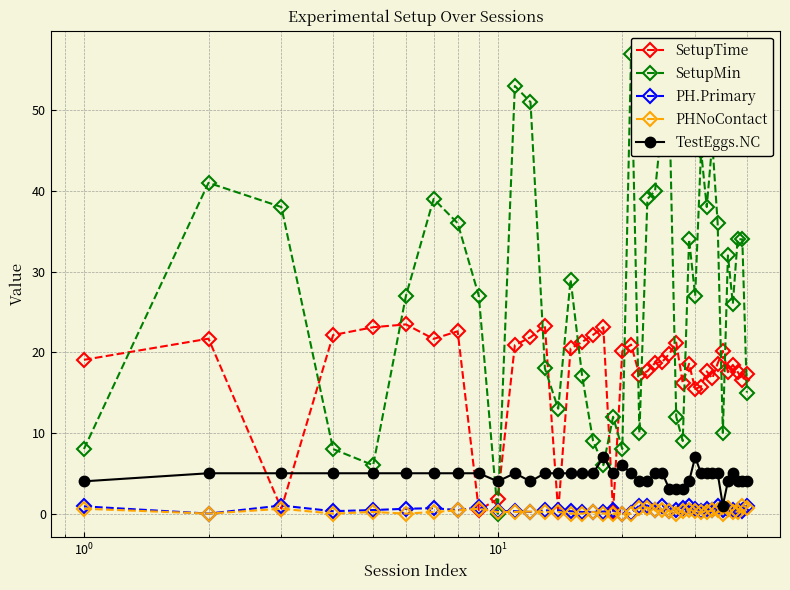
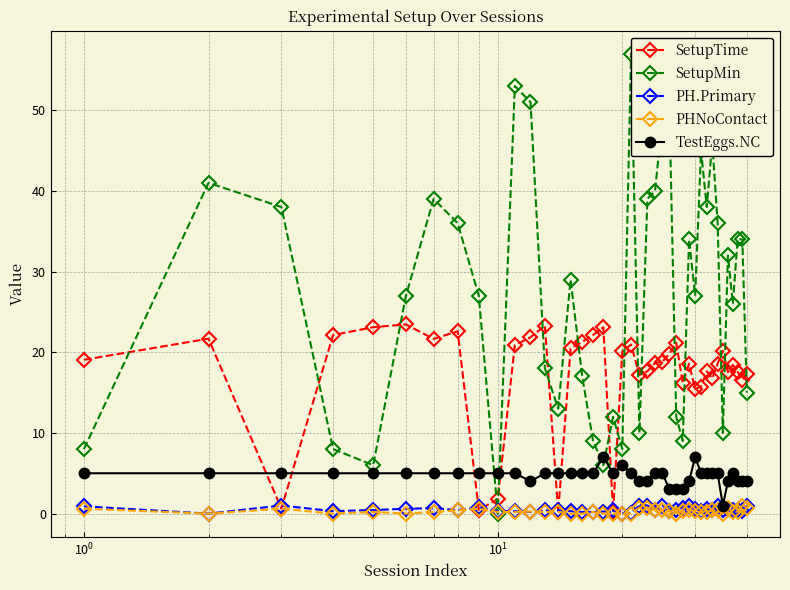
  {
    "SetupTime": {
      "10^0": 19,
      "10^1": 2
    },
    "SetupMin": {
      "10^0": 8
    },
    "TestEggs.NC": {
-     "10^0": 4,
-     "10^1": 4
+     "10^0": 5,
+     "10^1": 5
    }
  }
